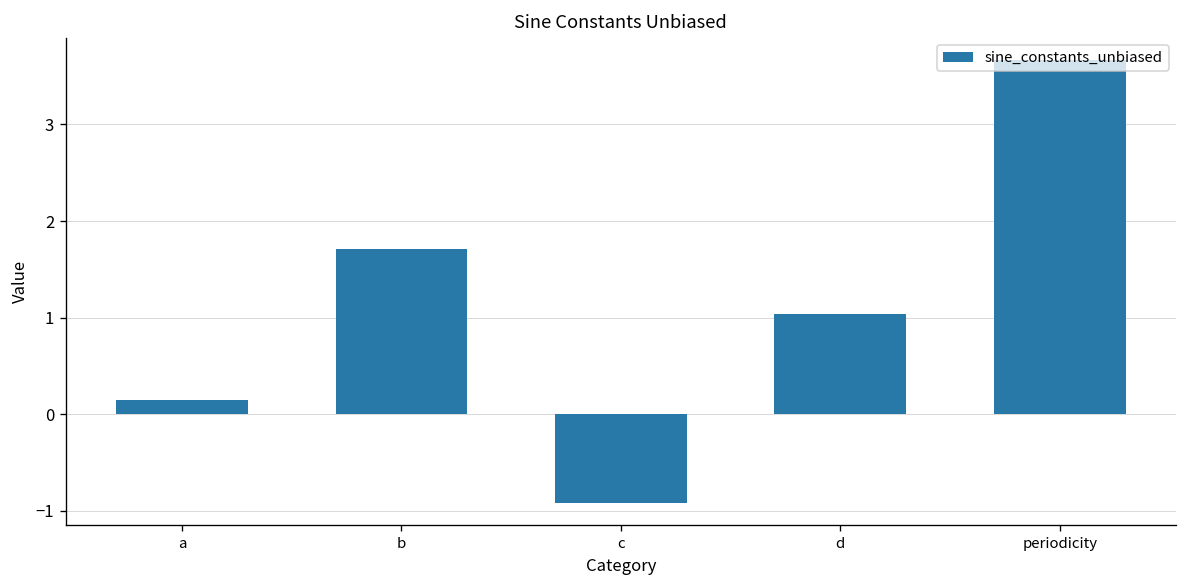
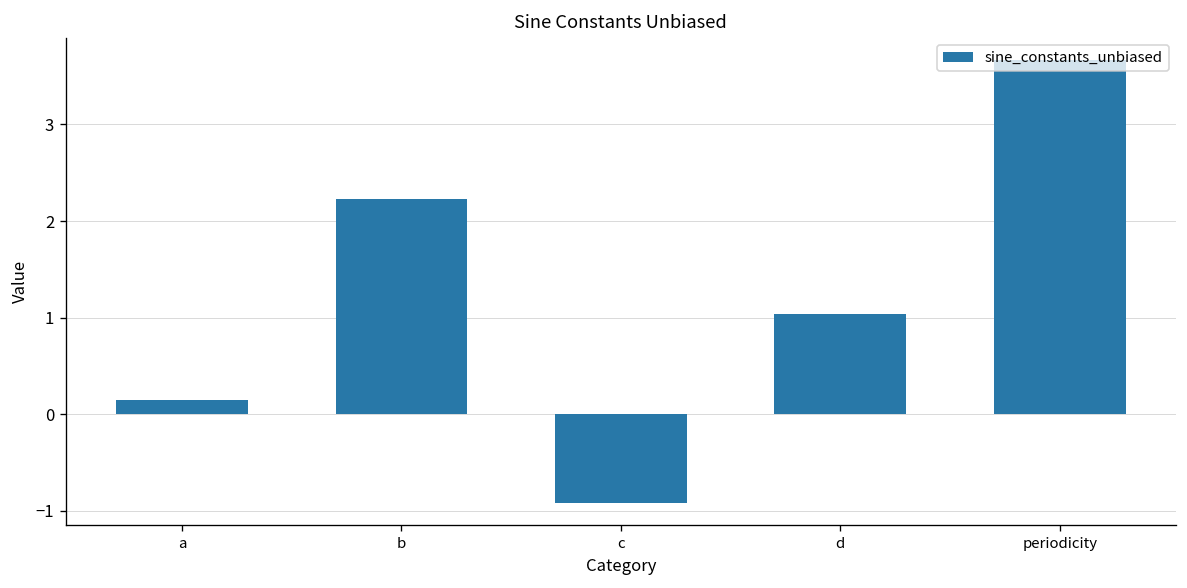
  {
    "a": 0.1,
-   "b": 1.7,
+   "b": 2.2,
    "c": -0.9,
    "d": 1.0
  }
